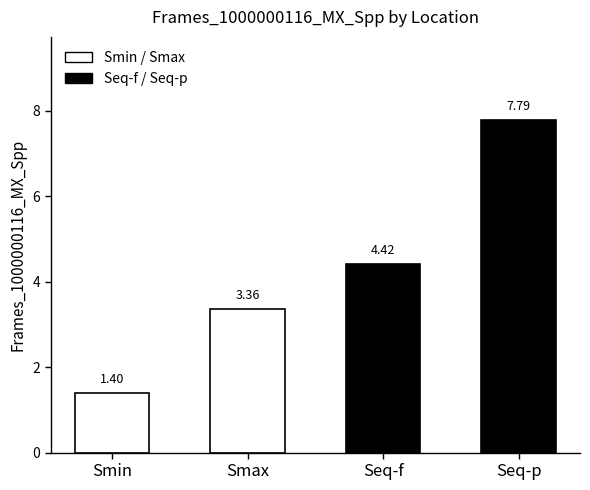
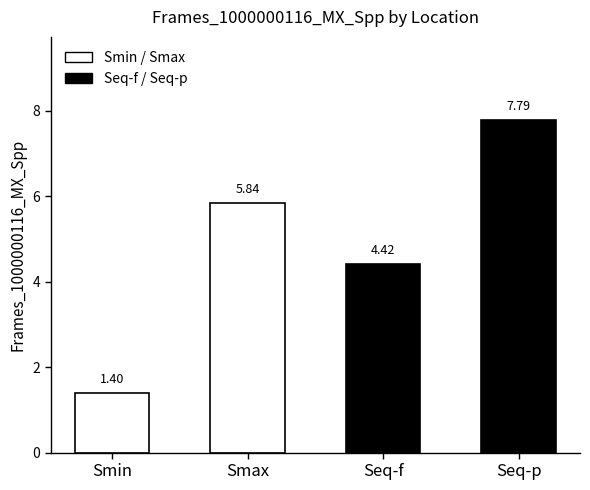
  {
    "Smin": 1.40,
-   "Smax": 3.36,
+   "Smax": 5.84,
    "Seq-f": 4.42,
    "Seq-p": 7.79
  }
